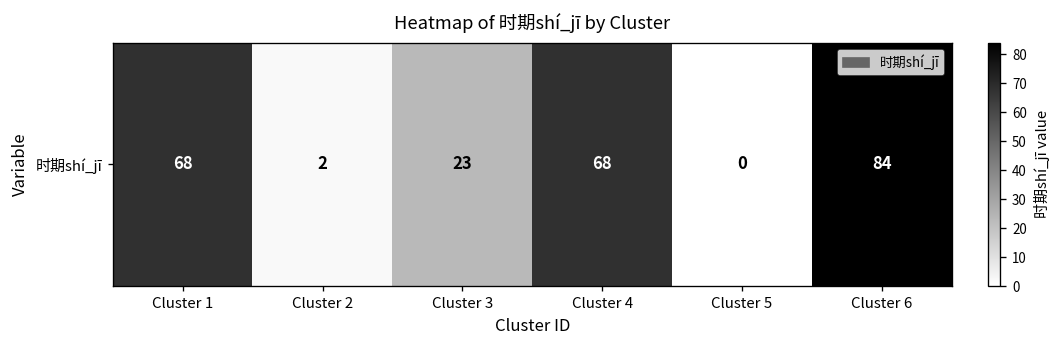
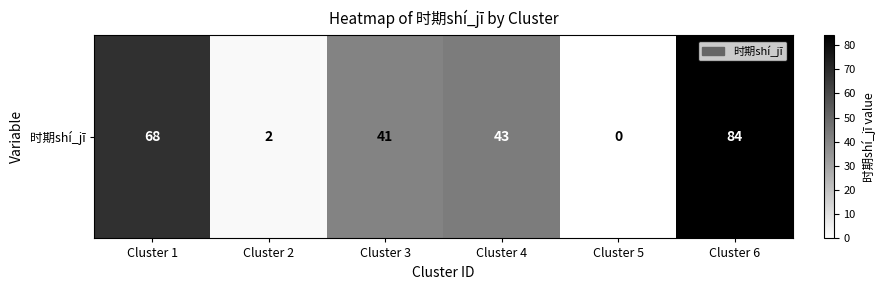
  {
    "时期shí_jī": {
      "Cluster 1": 68,
      "Cluster 2": 2,
-     "Cluster 3": 23,
-     "Cluster 4": 68,
+     "Cluster 3": 41,
+     "Cluster 4": 43,
      "Cluster 5": 0,
      "Cluster 6": 84
    }
  }
